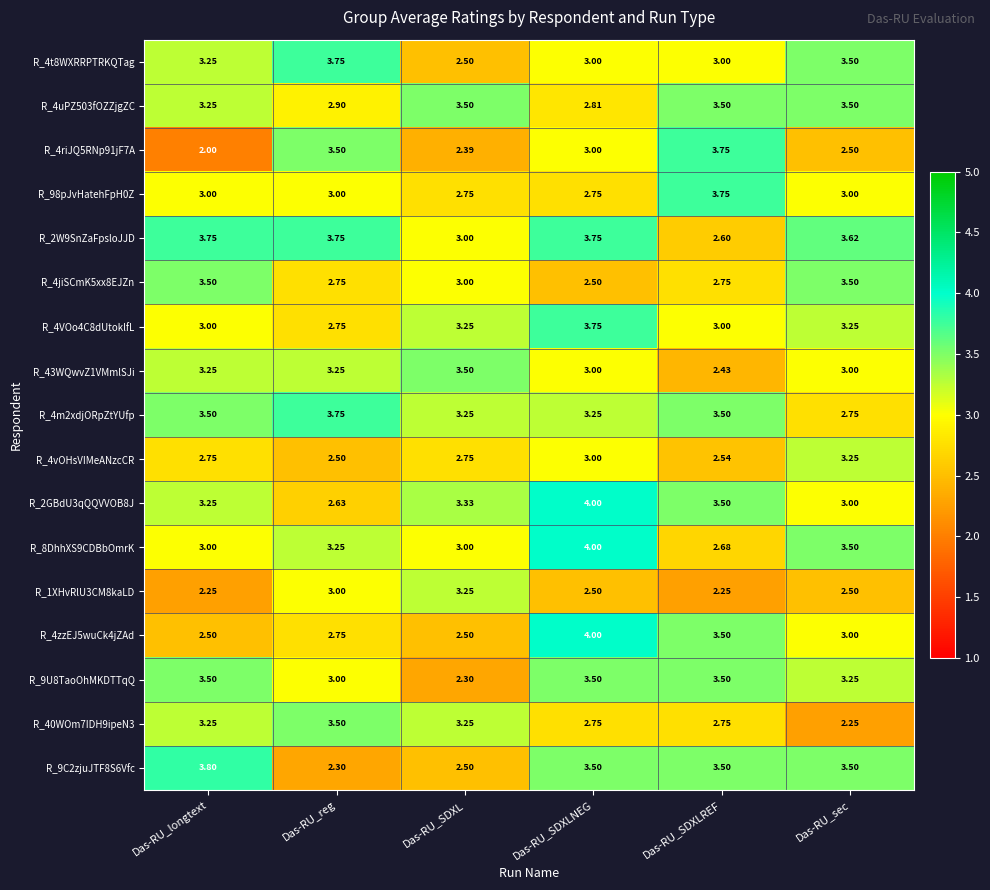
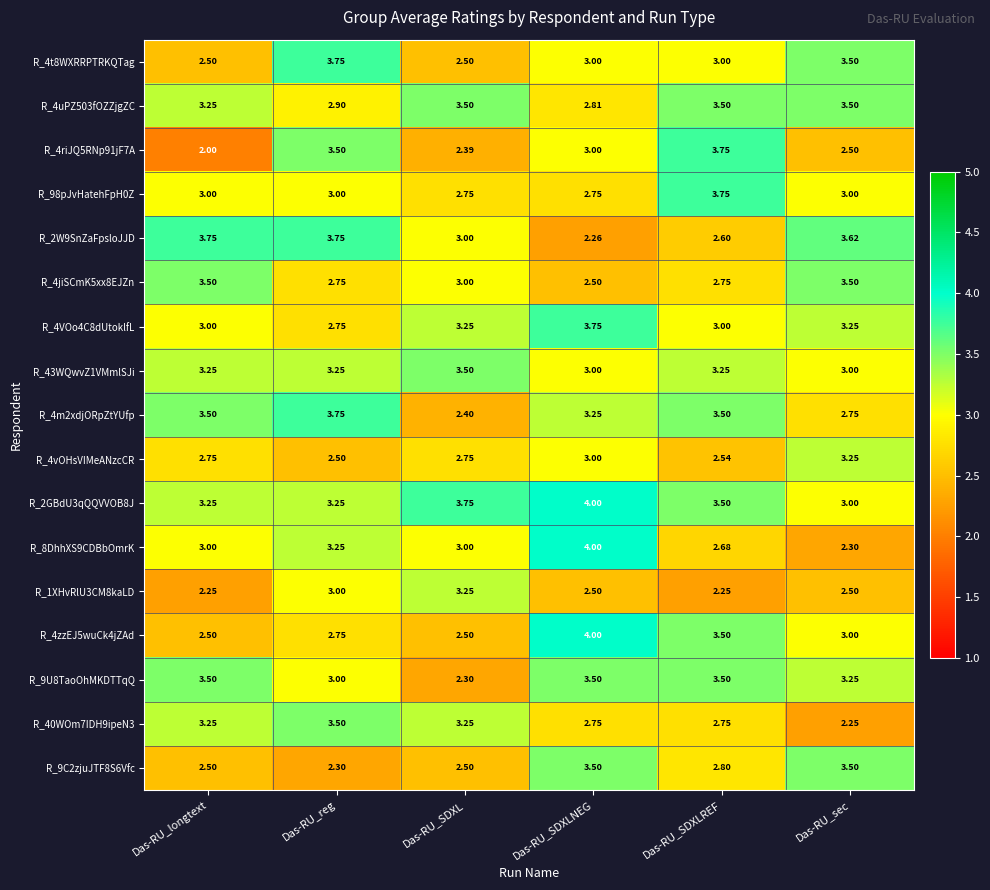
  {
    "R_4t8WXRRPTRKQTag": {
-     "Das-RU_longtext": 3.25,
+     "Das-RU_longtext": 2.50,
      "Das-RU_reg": 3.75,
      "Das-RU_SDXL": 2.50,
      "Das-RU_SDXLNEG": 3.00,
      "Das-RU_SDXLREF": 3.00,
      "Das-RU_sec": 3.50
    },
    "R_4uPZ503fOZZjgZC": {
      "Das-RU_longtext": 3.25,
      "Das-RU_reg": 2.90,
      "Das-RU_SDXL": 3.50,
      "Das-RU_SDXLNEG": 2.81,
      "Das-RU_SDXLREF": 3.50,
      "Das-RU_sec": 3.50
    },
    "R_4riJQ5RNp91jF7A": {
      "Das-RU_longtext": 2.00,
      "Das-RU_reg": 3.50,
      "Das-RU_SDXL": 2.39,
      "Das-RU_SDXLNEG": 3.00,
      "Das-RU_SDXLREF": 3.75,
      "Das-RU_sec": 2.50
    },
    "R_98pJvHatehFpH0Z": {
      "Das-RU_longtext": 3.00,
      "Das-RU_reg": 3.00,
      "Das-RU_SDXL": 2.75,
      "Das-RU_SDXLNEG": 2.75,
      "Das-RU_SDXLREF": 3.75,
      "Das-RU_sec": 3.00
    },
    "R_2W9SnZaFpsloJJD": {
      "Das-RU_longtext": 3.75,
      "Das-RU_reg": 3.75,
      "Das-RU_SDXL": 3.00,
-     "Das-RU_SDXLNEG": 3.75,
+     "Das-RU_SDXLNEG": 2.26,
      "Das-RU_SDXLREF": 2.60,
      "Das-RU_sec": 3.62
    },
    "R_4jiSCmK5xx8EJZn": {
      "Das-RU_longtext": 3.50,
      "Das-RU_reg": 2.75,
      "Das-RU_SDXL": 3.00,
      "Das-RU_SDXLNEG": 2.50,
      "Das-RU_SDXLREF": 2.75,
      "Das-RU_sec": 3.50
    },
    "R_4VOo4C8dUtoklfL": {
      "Das-RU_longtext": 3.00,
      "Das-RU_reg": 2.75,
      "Das-RU_SDXL": 3.25,
      "Das-RU_SDXLNEG": 3.75,
      "Das-RU_SDXLREF": 3.00,
      "Das-RU_sec": 3.25
    },
    "R_43WQwvZ1VMmlSJi": {
      "Das-RU_longtext": 3.25,
      "Das-RU_reg": 3.25,
      "Das-RU_SDXL": 3.50,
      "Das-RU_SDXLNEG": 3.00,
-     "Das-RU_SDXLREF": 2.43,
+     "Das-RU_SDXLREF": 3.25,
      "Das-RU_sec": 3.00
    },
    "R_4m2xdjORpZtYUfp": {
      "Das-RU_longtext": 3.50,
      "Das-RU_reg": 3.75,
-     "Das-RU_SDXL": 3.25,
+     "Das-RU_SDXL": 2.40,
      "Das-RU_SDXLNEG": 3.25,
      "Das-RU_SDXLREF": 3.50,
      "Das-RU_sec": 2.75
    },
    "R_4vOHsVIMeANzcCR": {
      "Das-RU_longtext": 2.75,
      "Das-RU_reg": 2.50,
      "Das-RU_SDXL": 2.75,
      "Das-RU_SDXLNEG": 3.00,
      "Das-RU_SDXLREF": 2.54,
      "Das-RU_sec": 3.25
    },
    "R_2GBdU3qQQVVOB8J": {
      "Das-RU_longtext": 3.25,
-     "Das-RU_reg": 2.63,
-     "Das-RU_SDXL": 3.33,
+     "Das-RU_reg": 3.25,
+     "Das-RU_SDXL": 3.75,
      "Das-RU_SDXLNEG": 4.00,
      "Das-RU_SDXLREF": 3.50,
      "Das-RU_sec": 3.00
    },
    "R_8DhhXS9CDBbOmrK": {
      "Das-RU_longtext": 3.00,
      "Das-RU_reg": 3.25,
      "Das-RU_SDXL": 3.00,
      "Das-RU_SDXLNEG": 4.00,
      "Das-RU_SDXLREF": 2.68,
-     "Das-RU_sec": 3.50
+     "Das-RU_sec": 2.30
    },
    "R_1XHvRlU3CM8kaLD": {
      "Das-RU_longtext": 2.25,
      "Das-RU_reg": 3.00,
      "Das-RU_SDXL": 3.25,
      "Das-RU_SDXLNEG": 2.50,
      "Das-RU_SDXLREF": 2.25,
      "Das-RU_sec": 2.50
    },
    "R_4zzEJ5wuCk4jZAd": {
      "Das-RU_longtext": 2.50,
      "Das-RU_reg": 2.75,
      "Das-RU_SDXL": 2.50,
      "Das-RU_SDXLNEG": 4.00,
      "Das-RU_SDXLREF": 3.50,
      "Das-RU_sec": 3.00
    },
    "R_9U8TaoOhMKDTTqQ": {
      "Das-RU_longtext": 3.50,
      "Das-RU_reg": 3.00,
      "Das-RU_SDXL": 2.30,
      "Das-RU_SDXLNEG": 3.50,
      "Das-RU_SDXLREF": 3.50,
      "Das-RU_sec": 3.25
    },
    "R_40WOm7IDH9ipeN3": {
      "Das-RU_longtext": 3.25,
      "Das-RU_reg": 3.50,
      "Das-RU_SDXL": 3.25,
      "Das-RU_SDXLNEG": 2.75,
      "Das-RU_SDXLREF": 2.75,
      "Das-RU_sec": 2.25
    },
    "R_9C2zjuJTF8S6Vfc": {
-     "Das-RU_longtext": 3.80,
+     "Das-RU_longtext": 2.50,
      "Das-RU_reg": 2.30,
      "Das-RU_SDXL": 2.50,
      "Das-RU_SDXLNEG": 3.50,
-     "Das-RU_SDXLREF": 3.50,
+     "Das-RU_SDXLREF": 2.80,
      "Das-RU_sec": 3.50
    }
  }
